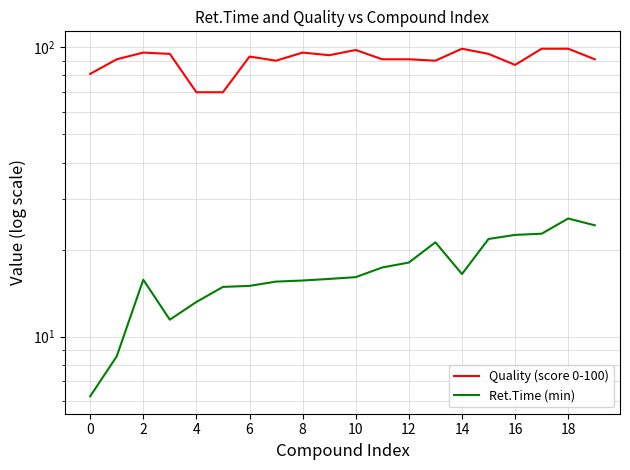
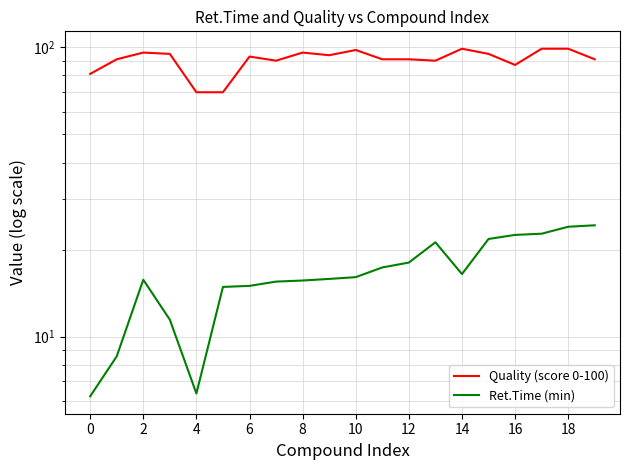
  {
    "Quality (score 0-100)": {
      "0": 81,
      "2": 96,
      "4": 70,
      "6": 93,
      "8": 96,
      "10": 98,
      "12": 91,
      "14": 99,
      "16": 87,
      "18": 99
    },
    "Ret.Time (min)": {
      "0": 6.2,
      "2": 16,
-     "4": 13,
+     "4": 6.4,
      "6": 15,
      "8": 16,
      "10": 16,
      "12": 18,
      "14": 16,
      "16": 22,
-     "18": 26
+     "18": 24
    }
  }
